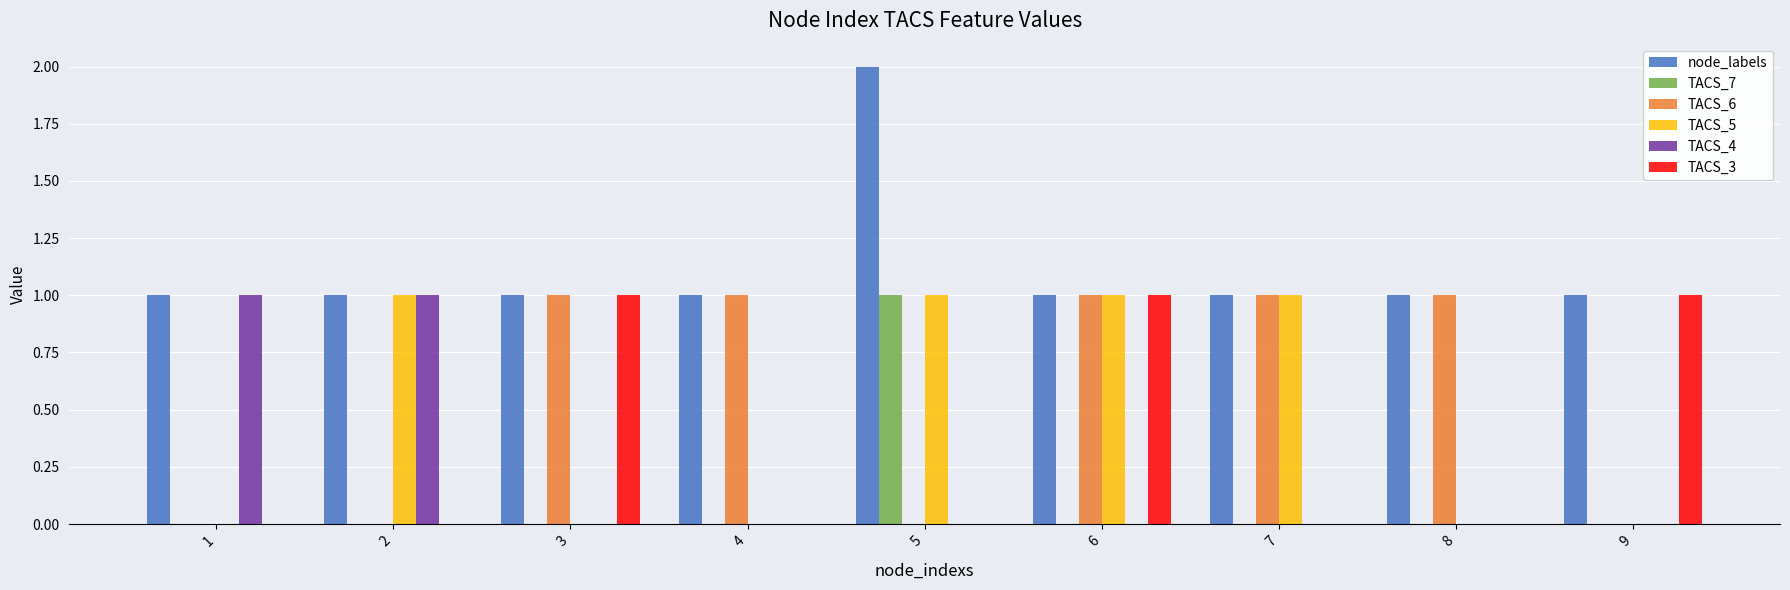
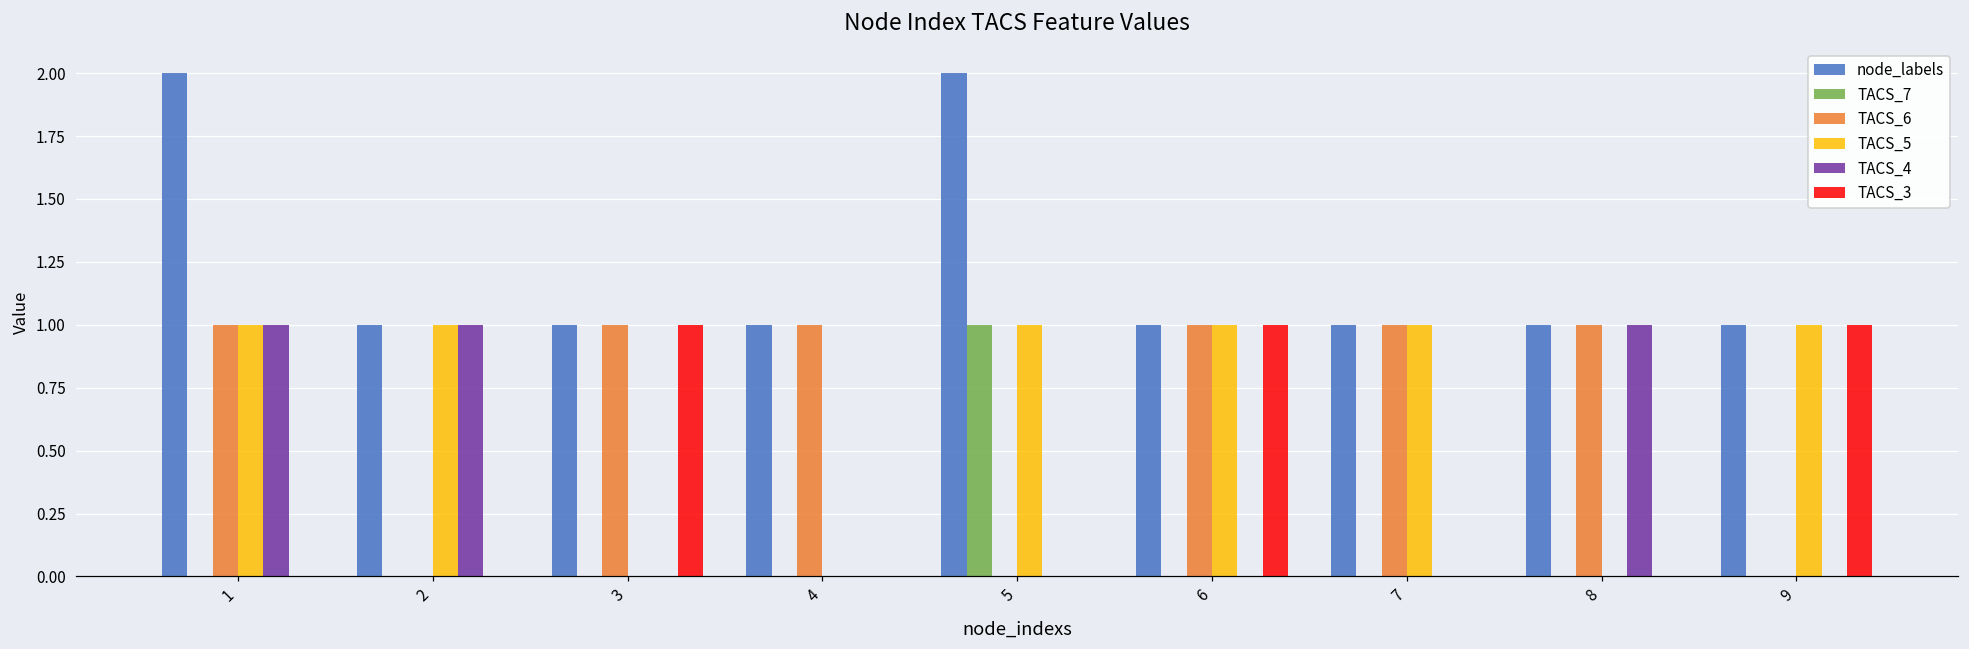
  {
    "node_labels": {
-     "1": 1,
+     "1": 2,
      "2": 1,
      "3": 1,
      "4": 1,
      "5": 2,
      "6": 1,
      "7": 1,
      "8": 1,
      "9": 1
    },
    "TACS_7": {
      "1": 0,
      "2": 0,
      "3": 0,
      "4": 0,
      "5": 1,
      "6": 0,
      "7": 0,
      "8": 0,
      "9": 0
    },
    "TACS_6": {
-     "1": 0,
+     "1": 1,
      "2": 0,
      "3": 1,
      "4": 1,
      "5": 0,
      "6": 1,
      "7": 1,
      "8": 1,
      "9": 0
    },
    "TACS_5": {
-     "1": 0,
+     "1": 1,
      "2": 1,
      "3": 0,
      "4": 0,
      "5": 1,
      "6": 1,
      "7": 1,
      "8": 0,
-     "9": 0
+     "9": 1
    },
    "TACS_4": {
      "1": 1,
      "2": 1,
      "3": 0,
      "4": 0,
      "5": 0,
      "6": 0,
      "7": 0,
-     "8": 0,
+     "8": 1,
      "9": 0
    },
    "TACS_3": {
      "1": 0,
      "2": 0,
      "3": 1,
      "4": 0,
      "5": 0,
      "6": 1,
      "7": 0,
      "8": 0,
      "9": 1
    }
  }
